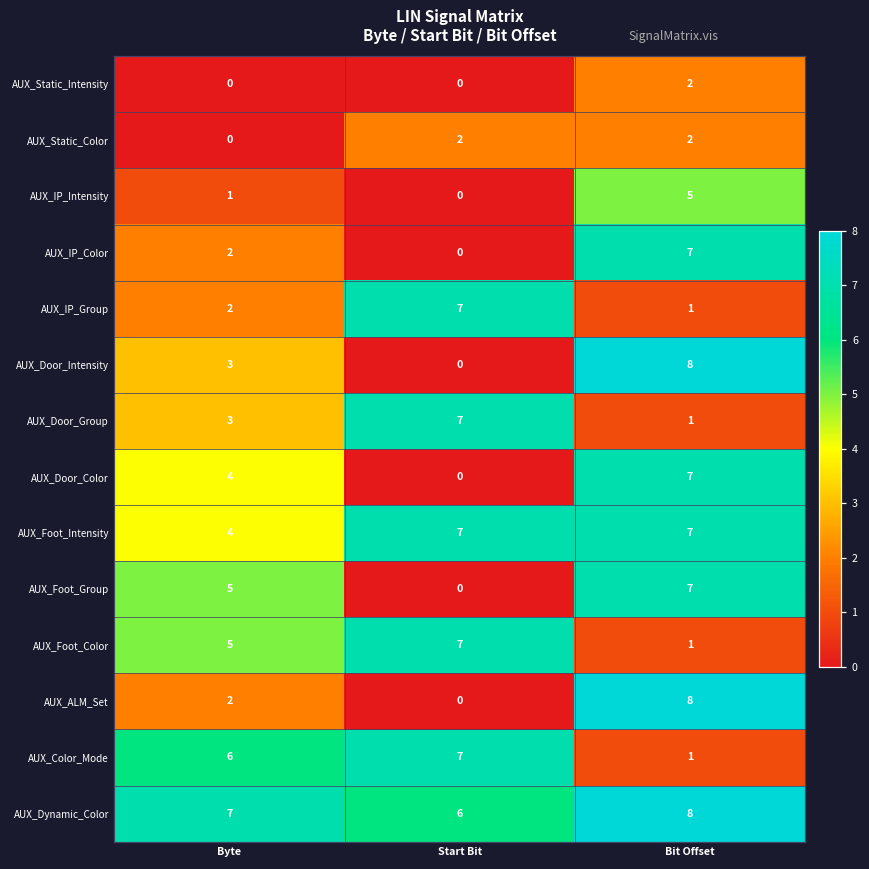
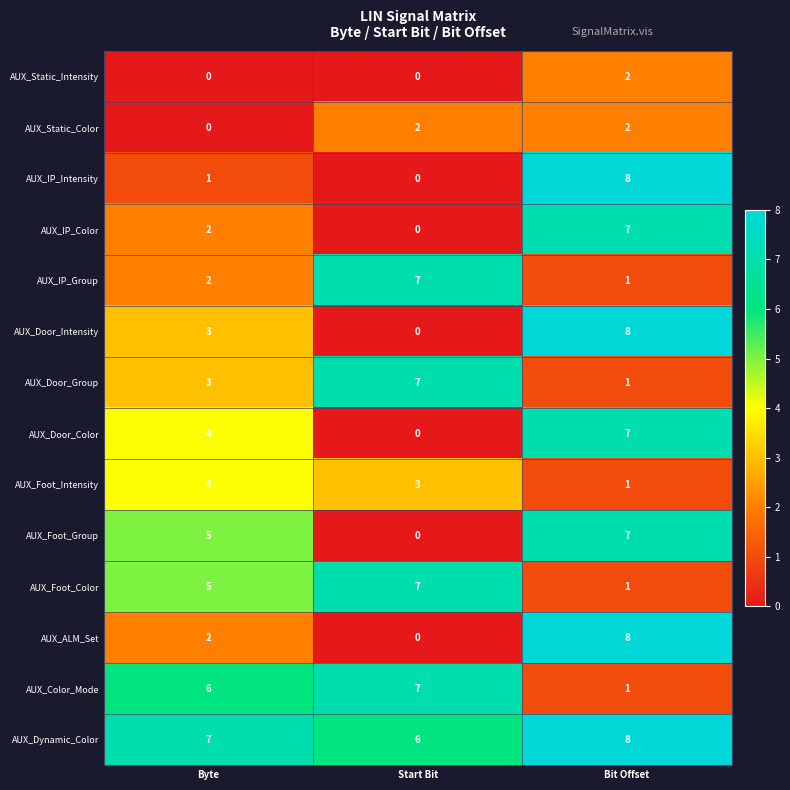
  {
    "AUX_Static_Intensity": {
      "Byte": 0,
      "Start Bit": 0,
      "Bit Offset": 2
    },
    "AUX_Static_Color": {
      "Byte": 0,
      "Start Bit": 2,
      "Bit Offset": 2
    },
    "AUX_IP_Intensity": {
      "Byte": 1,
      "Start Bit": 0,
-     "Bit Offset": 5
+     "Bit Offset": 8
    },
    "AUX_IP_Color": {
      "Byte": 2,
      "Start Bit": 0,
      "Bit Offset": 7
    },
    "AUX_IP_Group": {
      "Byte": 2,
      "Start Bit": 7,
      "Bit Offset": 1
    },
    "AUX_Door_Intensity": {
      "Byte": 3,
      "Start Bit": 0,
      "Bit Offset": 8
    },
    "AUX_Door_Group": {
      "Byte": 3,
      "Start Bit": 7,
      "Bit Offset": 1
    },
    "AUX_Door_Color": {
      "Byte": 4,
      "Start Bit": 0,
      "Bit Offset": 7
    },
    "AUX_Foot_Intensity": {
      "Byte": 4,
-     "Start Bit": 7,
-     "Bit Offset": 7
+     "Start Bit": 3,
+     "Bit Offset": 1
    },
    "AUX_Foot_Group": {
      "Byte": 5,
      "Start Bit": 0,
      "Bit Offset": 7
    },
    "AUX_Foot_Color": {
      "Byte": 5,
      "Start Bit": 7,
      "Bit Offset": 1
    },
    "AUX_ALM_Set": {
      "Byte": 2,
      "Start Bit": 0,
      "Bit Offset": 8
    },
    "AUX_Color_Mode": {
      "Byte": 6,
      "Start Bit": 7,
      "Bit Offset": 1
    },
    "AUX_Dynamic_Color": {
      "Byte": 7,
      "Start Bit": 6,
      "Bit Offset": 8
    }
  }
